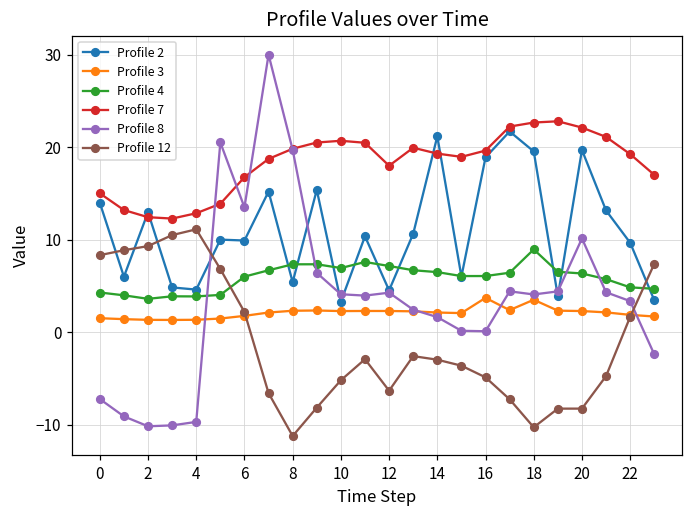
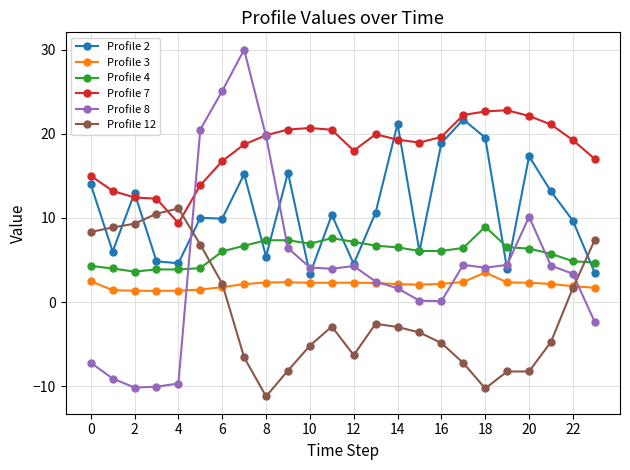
  {
    "Profile 2": {
      "0": 14,
      "2": 13,
      "4": 5,
      "6": 10,
      "8": 5,
      "10": 3,
      "14": 21,
      "16": 19,
      "18": 20,
-     "20": 20,
+     "20": 17,
      "22": 10
    },
    "Profile 3": {
-     "0": 1.5,
+     "0": 2.5,
      "2": 1,
      "4": 1,
      "6": 2,
      "8": 2,
      "10": 2,
      "12": 2,
      "14": 2,
-     "16": 4,
+     "16": 2,
      "18": 4,
      "20": 2
    },
    "Profile 4": {
      "0": 4,
      "2": 4,
      "4": 4,
      "6": 6,
      "8": 7,
      "10": 7,
      "12": 7,
      "14": 7,
      "16": 6,
      "18": 9,
      "20": 6,
      "22": 5
    },
    "Profile 7": {
      "0": 15,
      "2": 12,
-     "4": 13,
+     "4": 9,
      "6": 17,
      "10": 21,
      "12": 18,
      "14": 19,
      "16": 20,
      "18": 23,
      "20": 22,
      "22": 19
    },
    "Profile 8": {
      "0": -7,
      "2": -10,
      "4": -10,
-     "6": 14,
+     "6": 25,
      "10": 4,
      "14": 2,
      "16": 0,
      "18": 4,
      "20": 10,
      "22": 3
    },
    "Profile 12": {
      "0": 8,
      "2": 9,
      "4": 11,
      "6": 2,
      "8": -11,
      "10": -5,
      "12": -6,
      "14": -3,
      "16": -5,
      "18": -10,
      "20": -8
    }
  }
